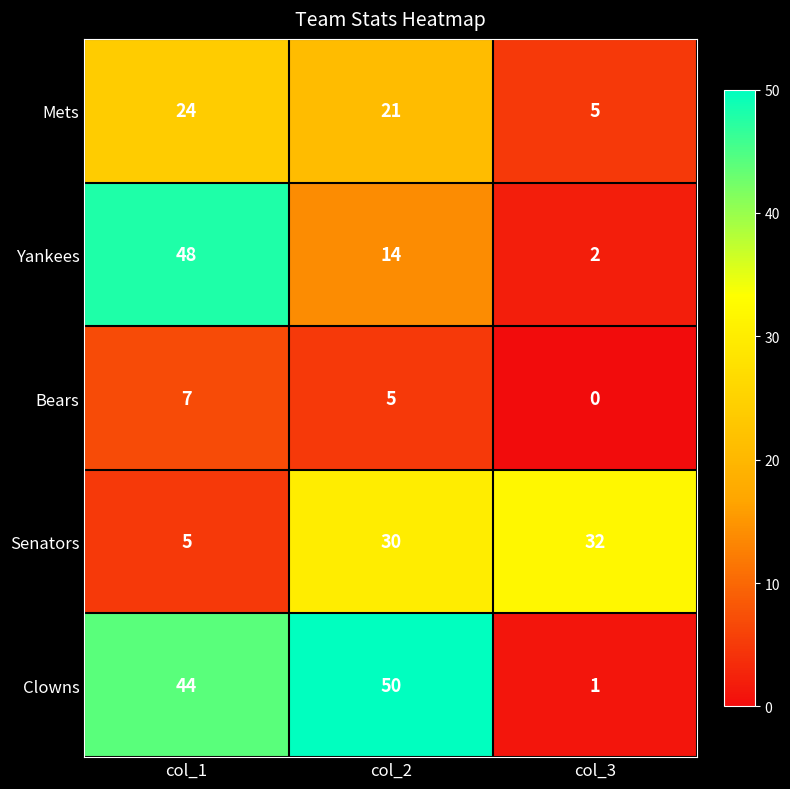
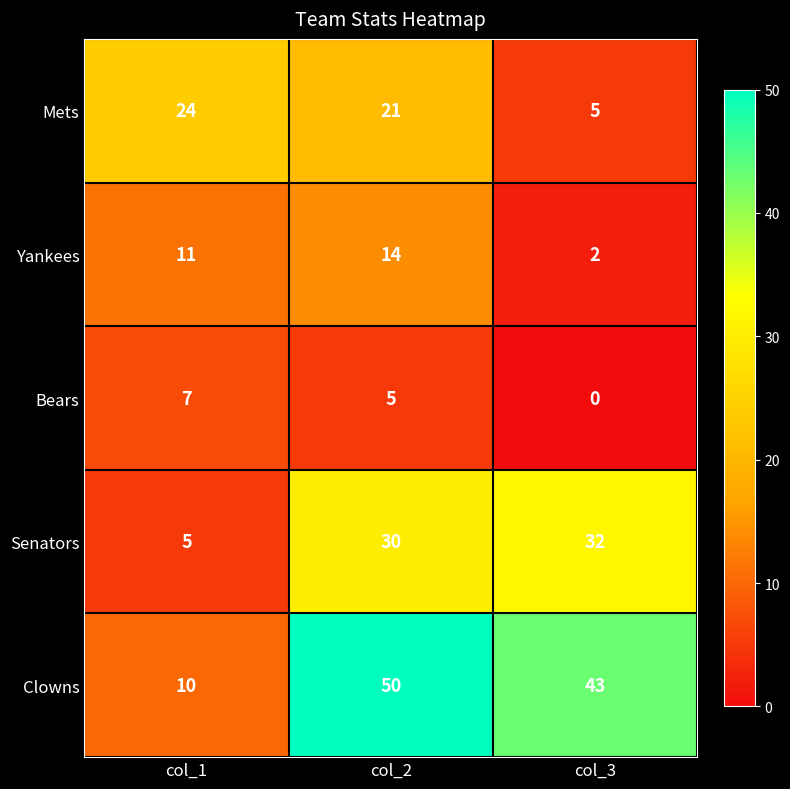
  {
    "Mets": {
      "col_1": 24,
      "col_2": 21,
      "col_3": 5
    },
    "Yankees": {
-     "col_1": 48,
+     "col_1": 11,
      "col_2": 14,
      "col_3": 2
    },
    "Bears": {
      "col_1": 7,
      "col_2": 5,
      "col_3": 0
    },
    "Senators": {
      "col_1": 5,
      "col_2": 30,
      "col_3": 32
    },
    "Clowns": {
-     "col_1": 44,
+     "col_1": 10,
      "col_2": 50,
-     "col_3": 1
+     "col_3": 43
    }
  }
